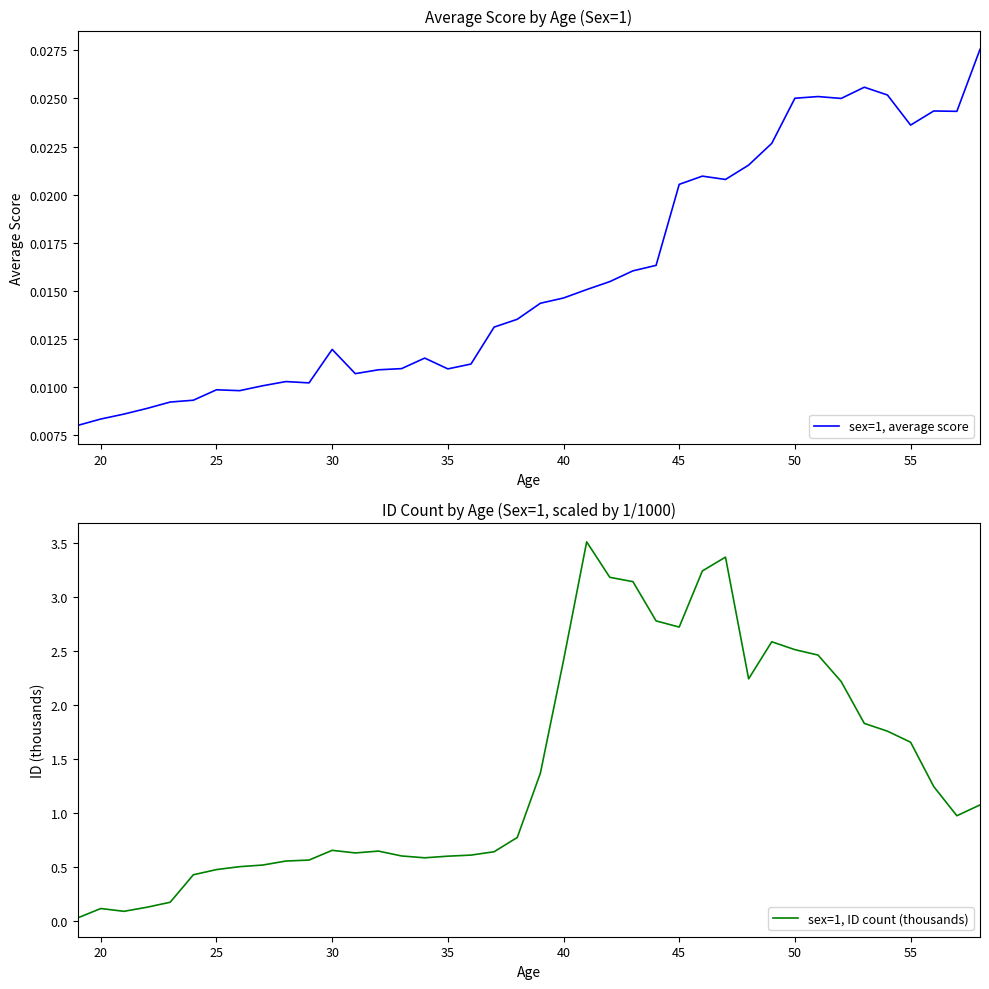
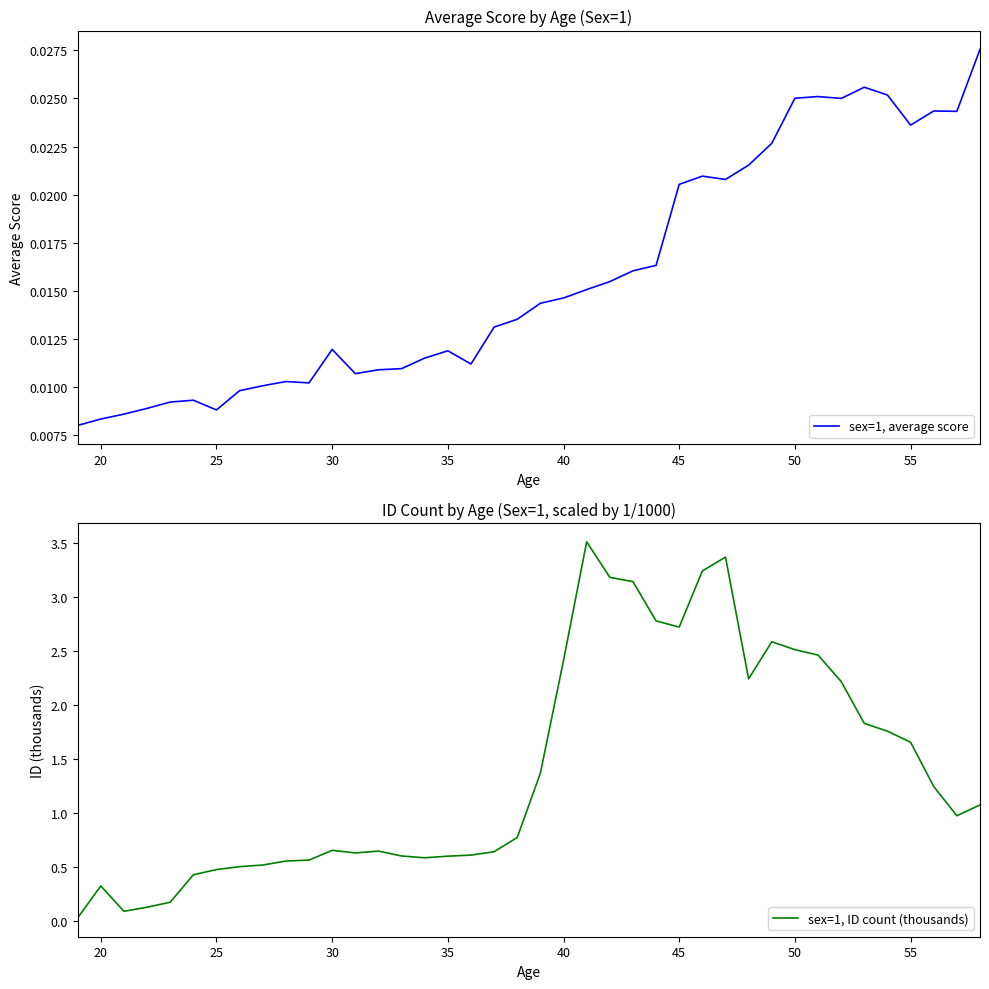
  {
    "Average Score by Age (Sex=1)": {
      "20": 0.0084,
-     "25": 0.0099,
+     "25": 0.0088,
      "30": 0.0120,
-     "35": 0.0110,
+     "35": 0.0119,
      "40": 0.0146,
      "45": 0.0205,
      "50": 0.0250,
      "55": 0.0236
    },
    "ID Count by Age (Sex=1, scaled by 1/1000)": {
-     "20": 0.12,
+     "20": 0.33,
      "25": 0.48,
      "30": 0.66,
      "35": 0.60,
      "40": 2.41,
      "45": 2.72,
      "50": 2.51,
      "55": 1.66
    }
  }
